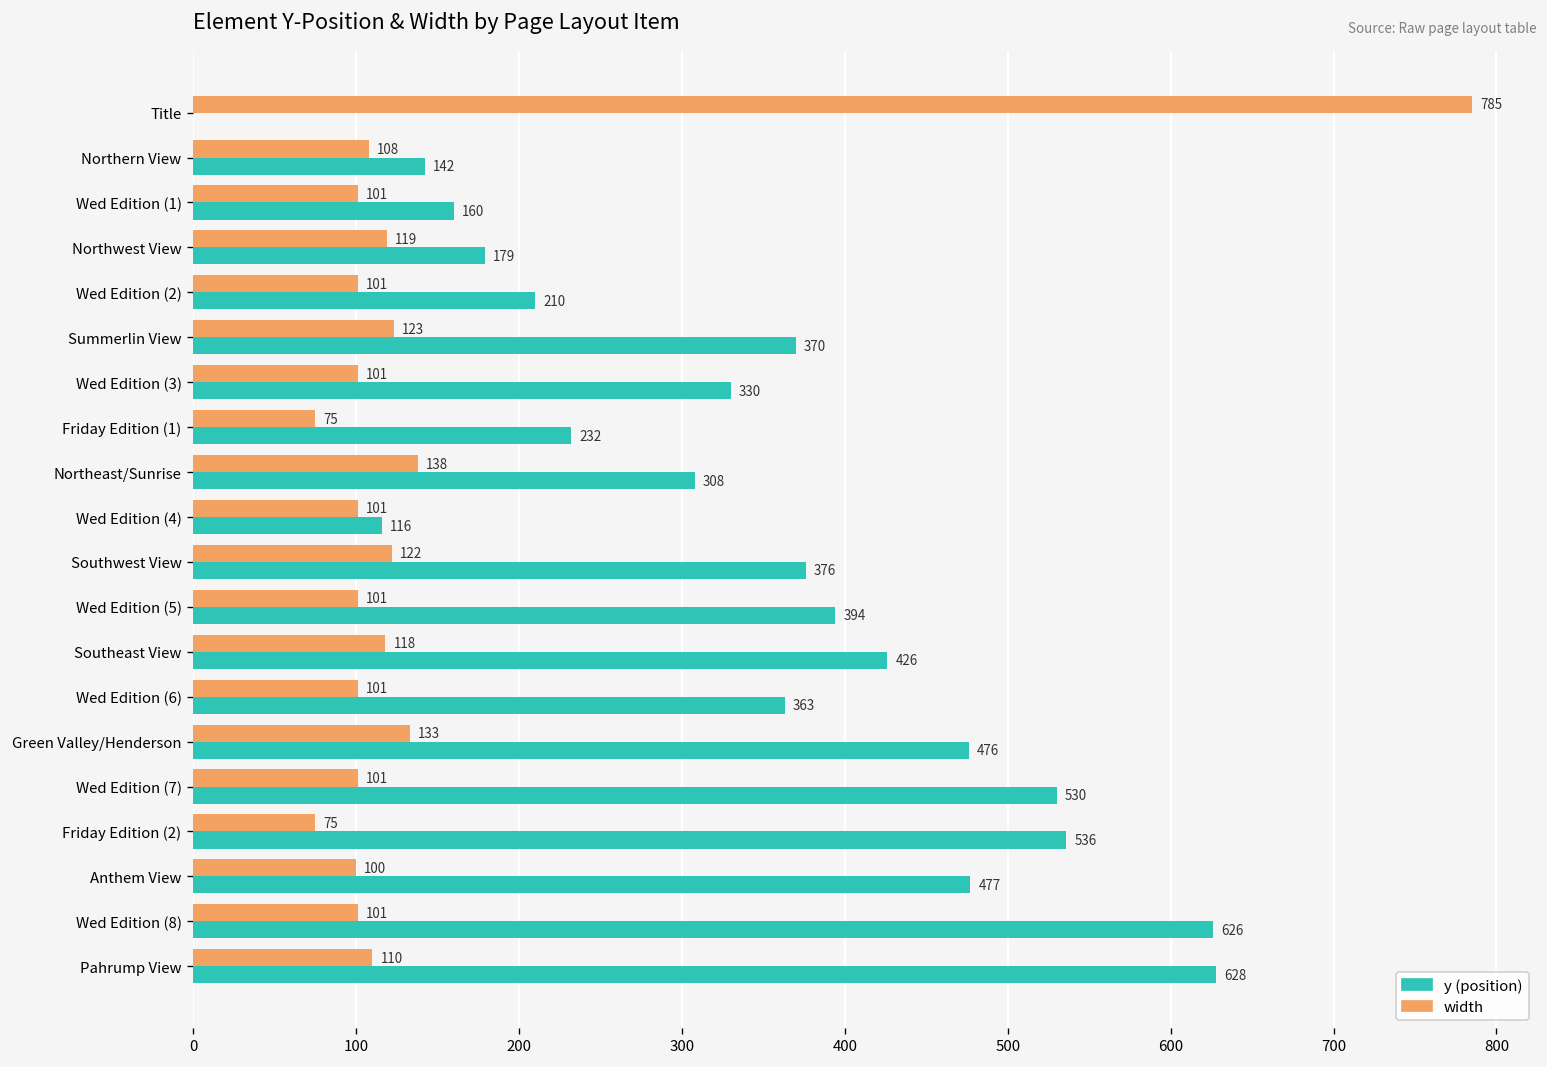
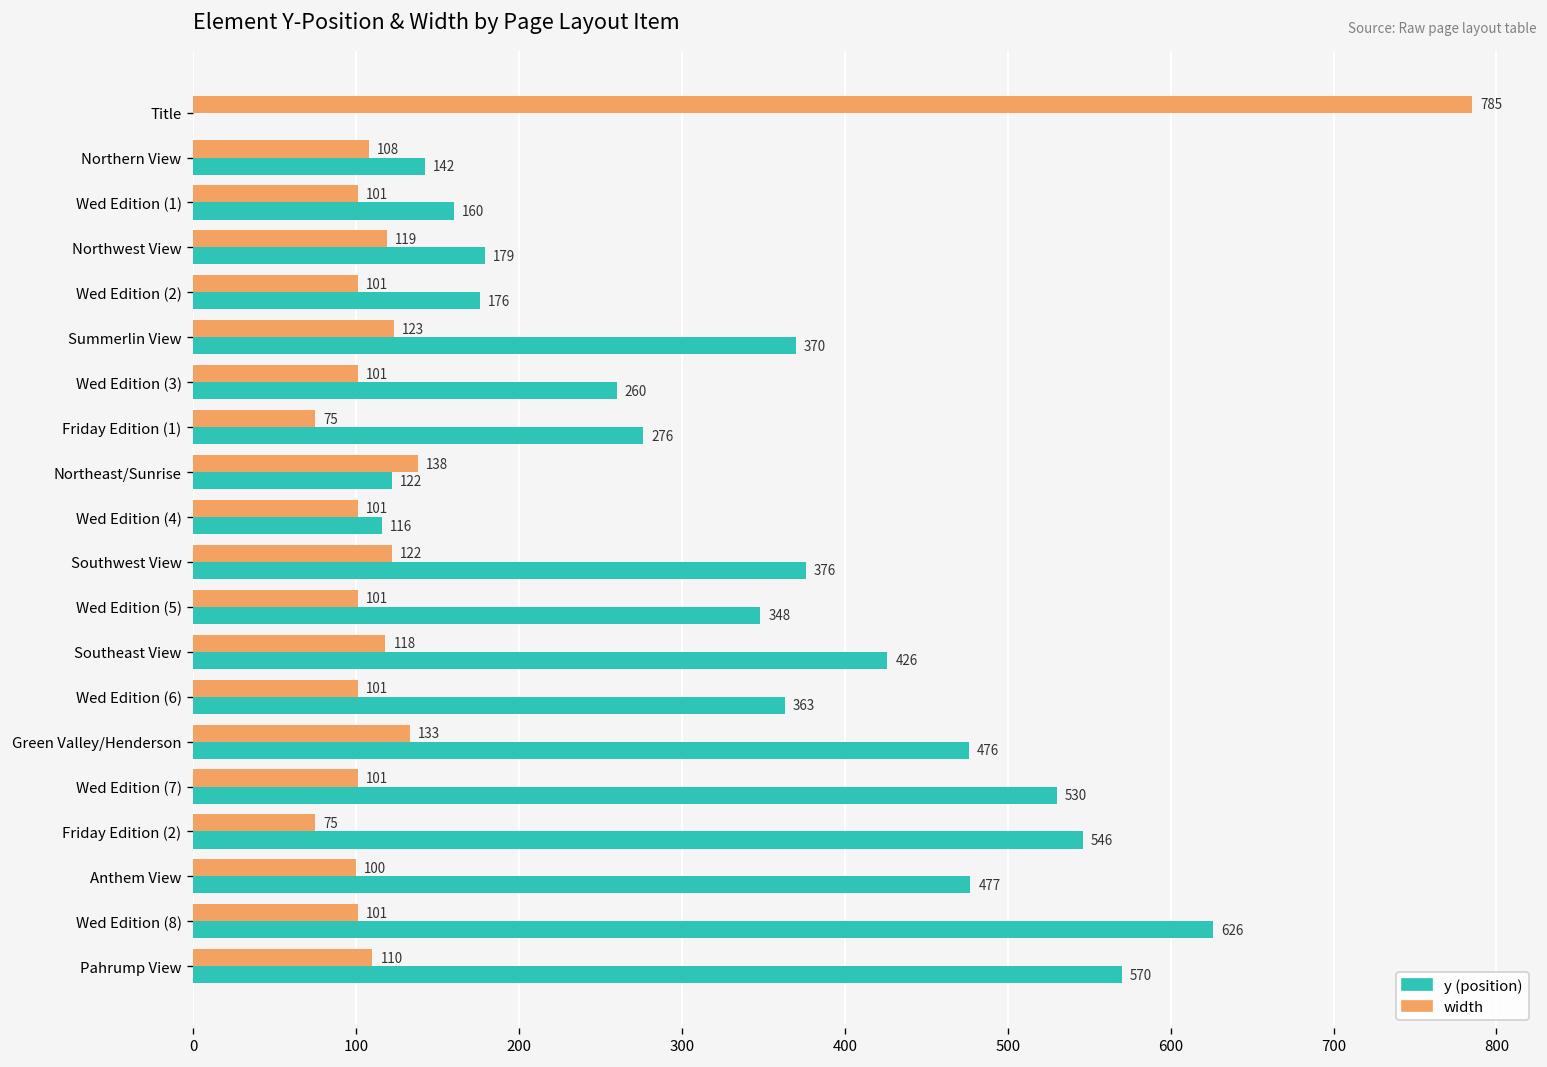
  {
    "y (position)": {
      "Northern View": 142,
      "Wed Edition (1)": 160,
      "Northwest View": 179,
-     "Wed Edition (2)": 210,
+     "Wed Edition (2)": 176,
      "Summerlin View": 370,
-     "Wed Edition (3)": 330,
-     "Friday Edition (1)": 232,
-     "Northeast/Sunrise": 308,
+     "Wed Edition (3)": 260,
+     "Friday Edition (1)": 276,
+     "Northeast/Sunrise": 122,
      "Wed Edition (4)": 116,
      "Southwest View": 376,
-     "Wed Edition (5)": 394,
+     "Wed Edition (5)": 348,
      "Southeast View": 426,
      "Wed Edition (6)": 363,
      "Green Valley/Henderson": 476,
      "Wed Edition (7)": 530,
-     "Friday Edition (2)": 536,
+     "Friday Edition (2)": 546,
      "Anthem View": 477,
      "Wed Edition (8)": 626,
-     "Pahrump View": 628
+     "Pahrump View": 570
    },
    "width": {
      "Title": 785,
      "Northern View": 108,
      "Wed Edition (1)": 101,
      "Northwest View": 119,
      "Wed Edition (2)": 101,
      "Summerlin View": 123,
      "Wed Edition (3)": 101,
      "Friday Edition (1)": 75,
      "Northeast/Sunrise": 138,
      "Wed Edition (4)": 101,
      "Southwest View": 122,
      "Wed Edition (5)": 101,
      "Southeast View": 118,
      "Wed Edition (6)": 101,
      "Green Valley/Henderson": 133,
      "Wed Edition (7)": 101,
      "Friday Edition (2)": 75,
      "Anthem View": 100,
      "Wed Edition (8)": 101,
      "Pahrump View": 110
    }
  }
